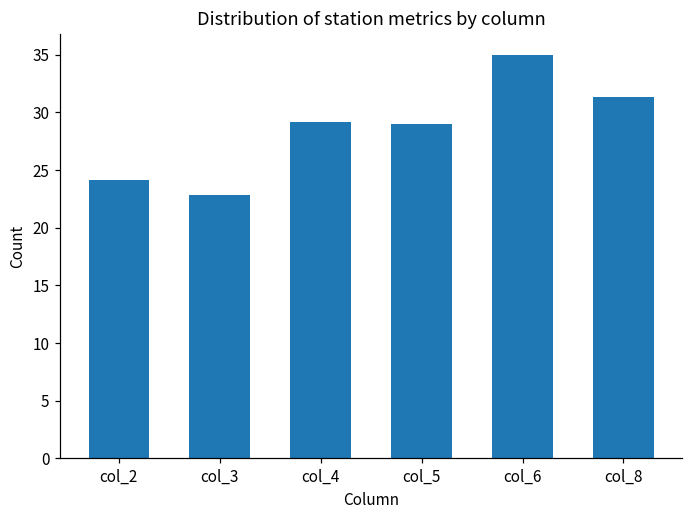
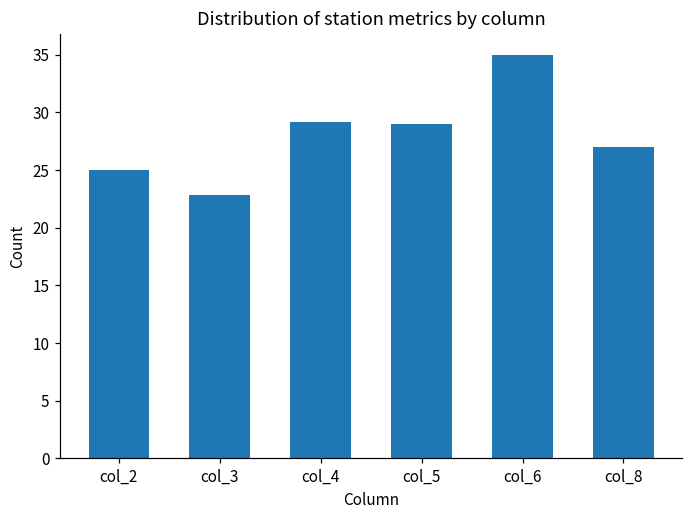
  {
-   "col_2": 24.1,
+   "col_2": 25.0,
    "col_3": 22.8,
    "col_4": 29.2,
    "col_5": 29.0,
    "col_6": 35.0,
-   "col_8": 31.3
+   "col_8": 27.0
  }
